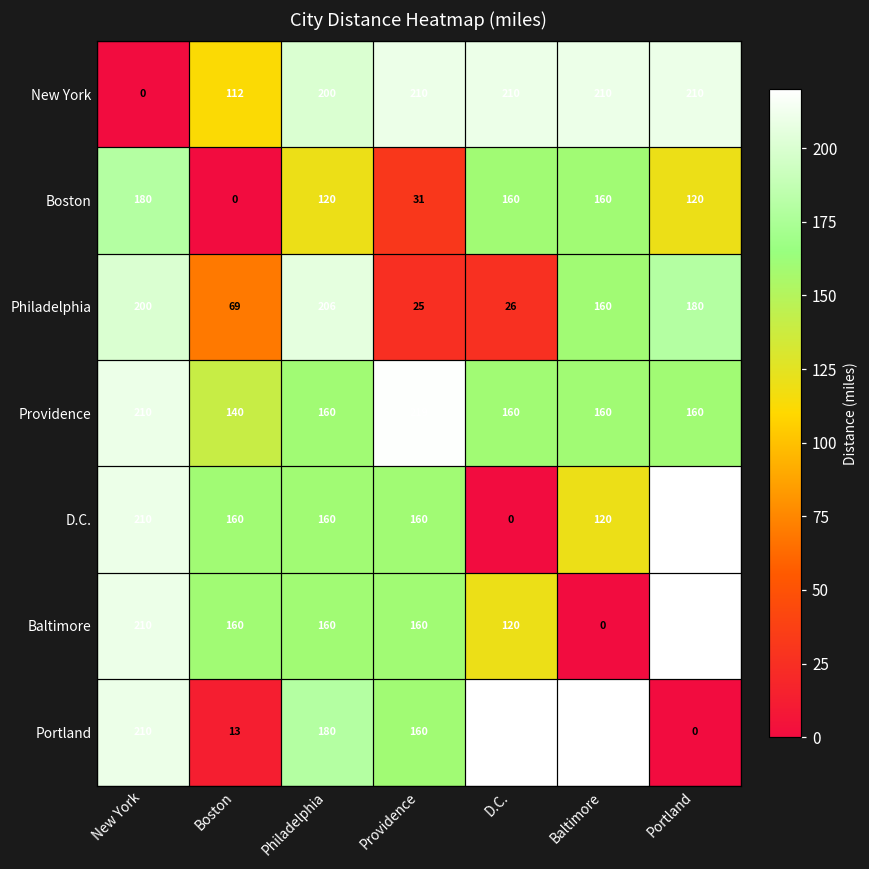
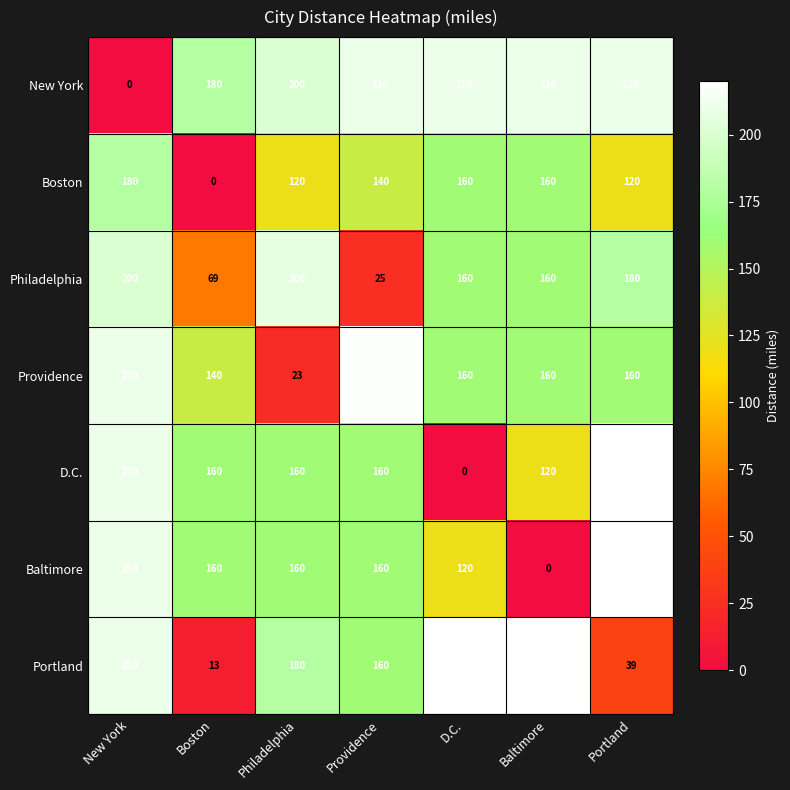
  {
    "New York": {
      "New York": 0,
-     "Boston": 112
+     "Boston": 180
    },
    "Boston": {
      "New York": 180,
      "Boston": 0,
      "Philadelphia": 120,
-     "Providence": 31,
+     "Providence": 140,
      "D.C.": 160,
      "Baltimore": 160,
      "Portland": 120
    },
    "Philadelphia": {
      "Boston": 69,
      "Providence": 25,
-     "D.C.": 26,
+     "D.C.": 160,
      "Baltimore": 160,
      "Portland": 180
    },
    "Providence": {
      "Boston": 140,
-     "Philadelphia": 160,
+     "Philadelphia": 23,
      "D.C.": 160,
      "Baltimore": 160,
      "Portland": 160
    },
    "D.C.": {
      "Boston": 160,
      "Philadelphia": 160,
      "Providence": 160,
      "D.C.": 0,
      "Baltimore": 120
    },
    "Baltimore": {
      "Boston": 160,
      "Philadelphia": 160,
      "Providence": 160,
      "D.C.": 120,
      "Baltimore": 0
    },
    "Portland": {
      "Boston": 13,
      "Philadelphia": 180,
      "Providence": 160,
-     "Portland": 0
+     "Portland": 39
    }
  }
